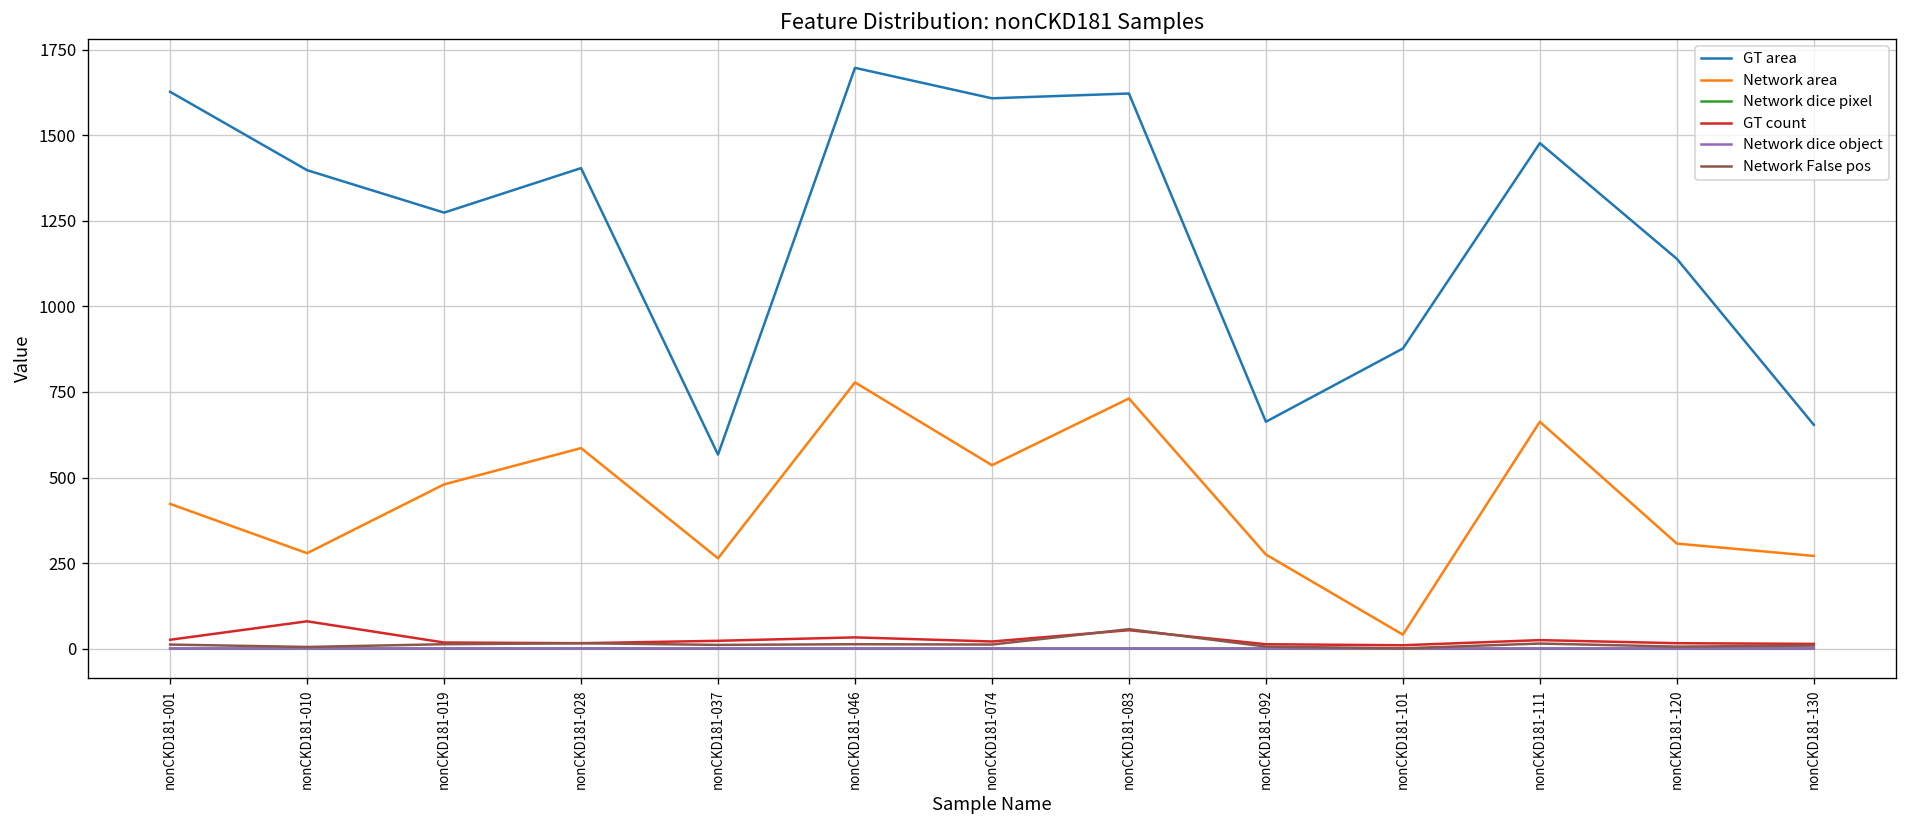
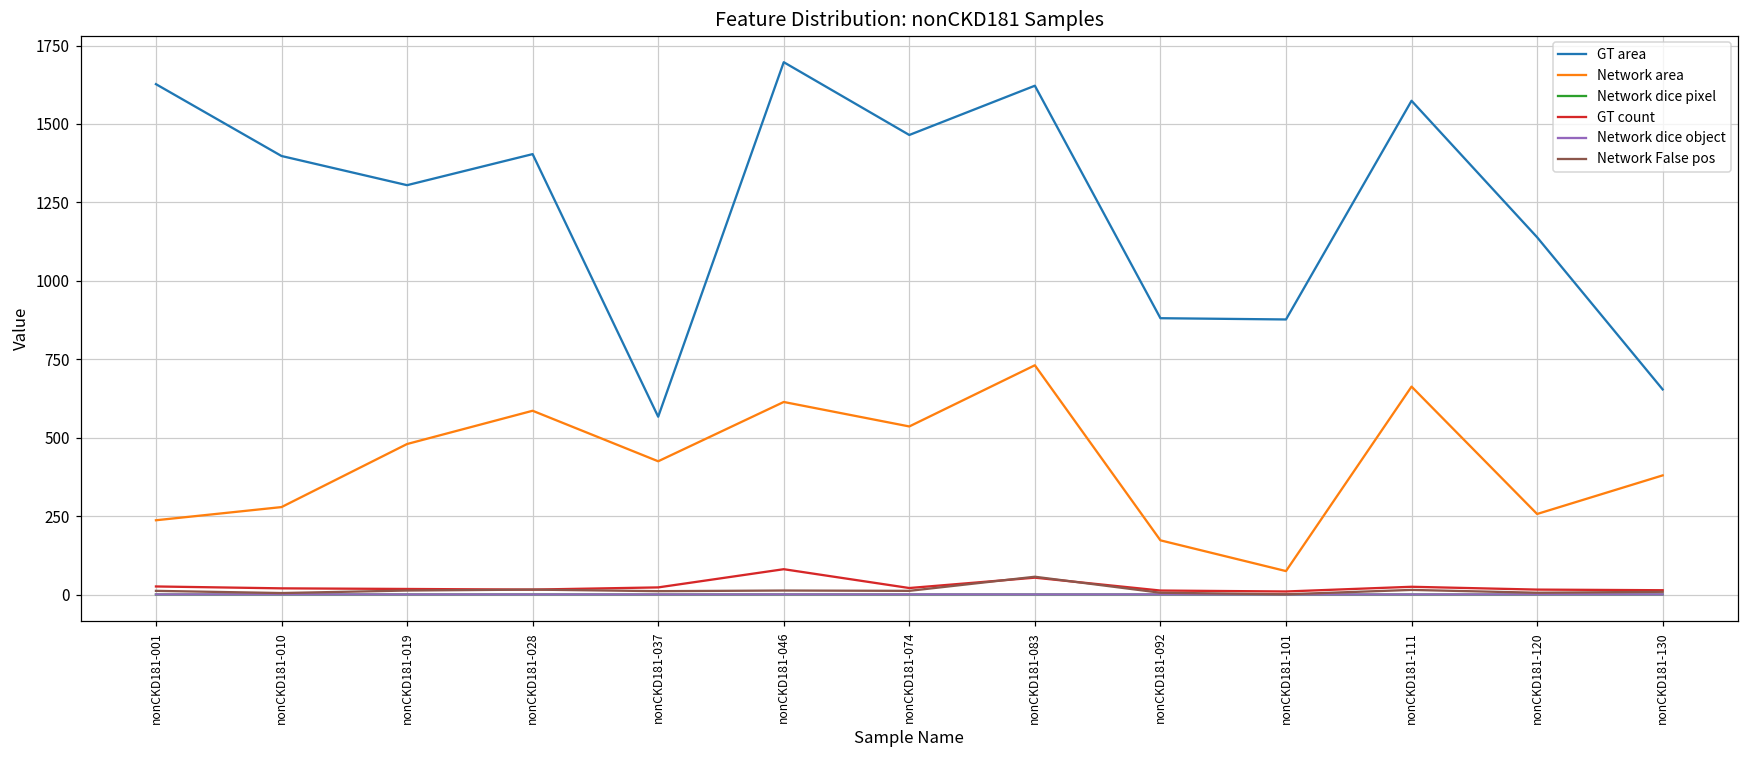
  {
    "GT area": {
      "nonCKD181-001": 1630,
      "nonCKD181-010": 1400,
-     "nonCKD181-019": 1270,
+     "nonCKD181-019": 1310,
      "nonCKD181-028": 1400,
      "nonCKD181-037": 570,
      "nonCKD181-046": 1700,
-     "nonCKD181-074": 1610,
+     "nonCKD181-074": 1470,
      "nonCKD181-083": 1620,
-     "nonCKD181-092": 660,
+     "nonCKD181-092": 880,
      "nonCKD181-101": 880,
-     "nonCKD181-111": 1480,
+     "nonCKD181-111": 1570,
      "nonCKD181-120": 1140,
      "nonCKD181-130": 650
    },
    "Network area": {
-     "nonCKD181-001": 420,
+     "nonCKD181-001": 240,
      "nonCKD181-010": 280,
      "nonCKD181-019": 480,
      "nonCKD181-028": 590,
-     "nonCKD181-037": 260,
-     "nonCKD181-046": 780,
+     "nonCKD181-037": 430,
+     "nonCKD181-046": 610,
      "nonCKD181-074": 540,
      "nonCKD181-083": 730,
-     "nonCKD181-092": 280,
-     "nonCKD181-101": 40,
+     "nonCKD181-092": 170,
+     "nonCKD181-101": 80,
      "nonCKD181-111": 660,
-     "nonCKD181-120": 310,
-     "nonCKD181-130": 270
+     "nonCKD181-120": 260,
+     "nonCKD181-130": 380
    },
    "Network dice object": {
      "nonCKD181-001": 0,
      "nonCKD181-019": 0,
      "nonCKD181-028": 0,
      "nonCKD181-037": 0,
      "nonCKD181-046": 0,
      "nonCKD181-074": 0,
      "nonCKD181-083": 0,
      "nonCKD181-111": 0
    },
    "GT count": {
      "nonCKD181-001": 30,
-     "nonCKD181-010": 80,
+     "nonCKD181-010": 20,
      "nonCKD181-037": 20,
-     "nonCKD181-046": 30,
+     "nonCKD181-046": 80,
      "nonCKD181-101": 10,
      "nonCKD181-111": 30,
      "nonCKD181-120": 20
    },
    "Network False pos": {
      "nonCKD181-001": 10,
      "nonCKD181-037": 10,
      "nonCKD181-046": 10,
      "nonCKD181-111": 20
    }
  }
